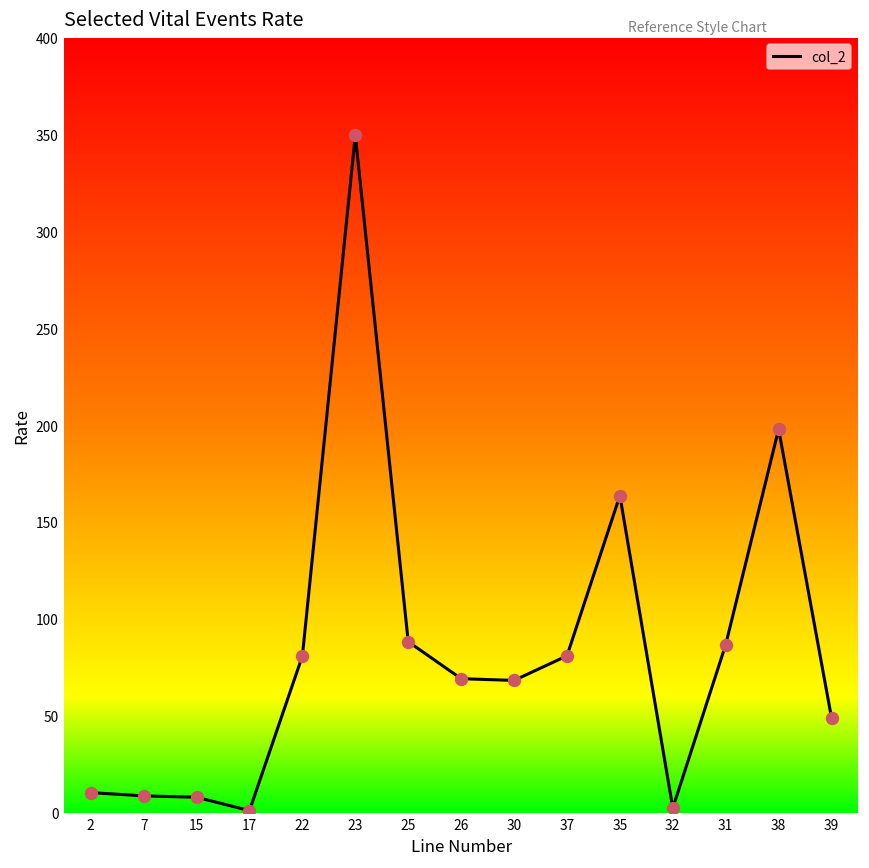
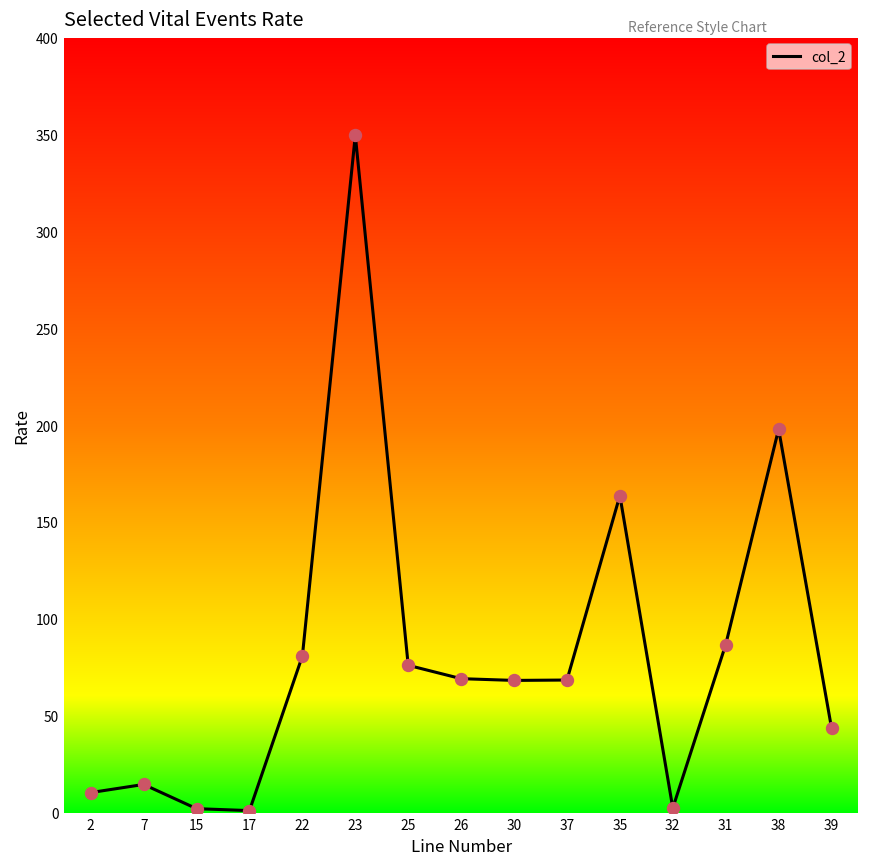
  {
    "2": 10,
-   "7": 9,
-   "15": 8,
+   "7": 15,
+   "15": 2,
    "17": 1,
    "22": 81,
    "23": 350,
-   "25": 88,
+   "25": 76,
    "26": 69,
    "30": 68,
-   "37": 81,
+   "37": 68,
    "35": 164,
    "32": 2,
    "31": 87,
    "38": 198,
-   "39": 49
+   "39": 44
  }
